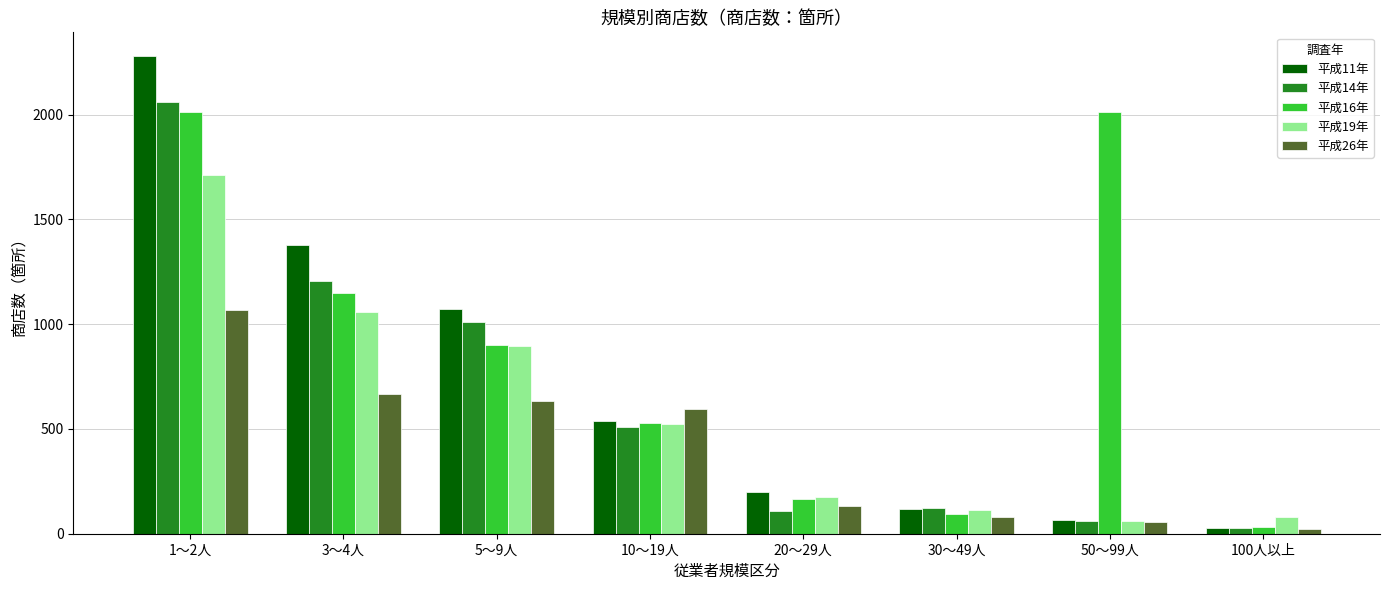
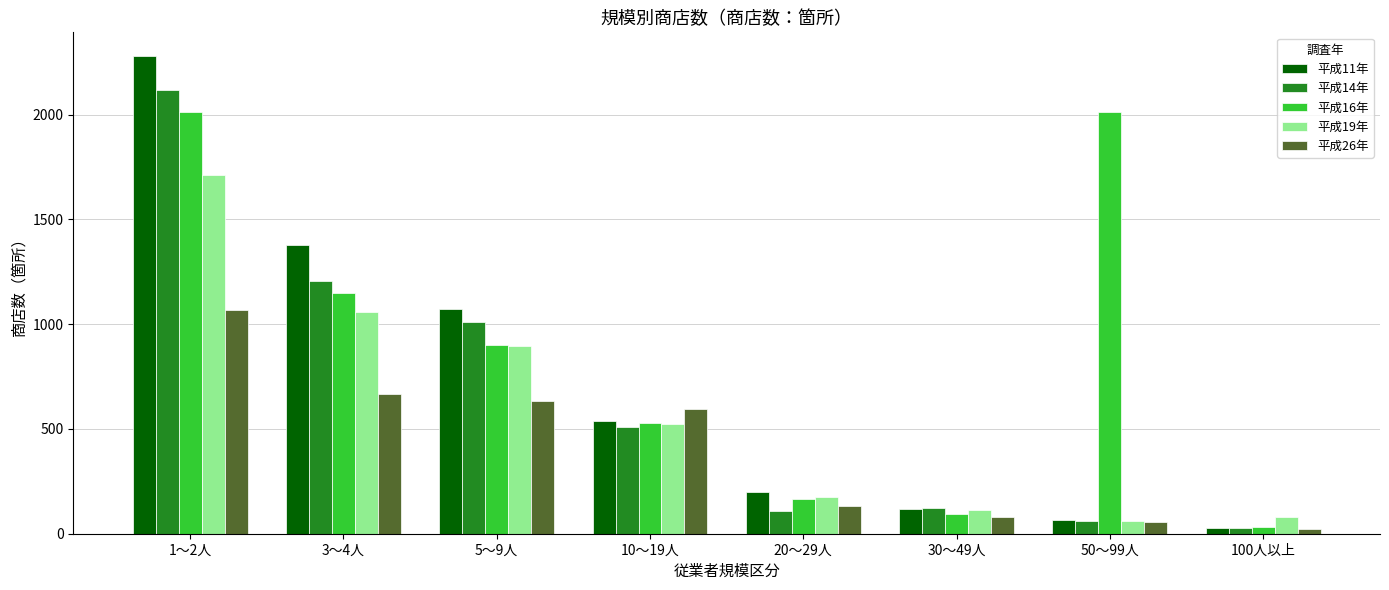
  {
    "平成11年": {
      "1～2人": 2280,
      "3～4人": 1380,
      "5～9人": 1070,
      "10～19人": 540,
      "20～29人": 200,
      "30～49人": 120,
      "50～99人": 70,
      "100人以上": 30
    },
    "平成14年": {
-     "1～2人": 2060,
+     "1～2人": 2120,
      "3～4人": 1200,
      "5～9人": 1010,
      "10～19人": 510,
      "20～29人": 110,
      "30～49人": 120,
      "50～99人": 60,
      "100人以上": 30
    },
    "平成16年": {
      "1～2人": 2020,
      "3～4人": 1150,
      "5～9人": 900,
      "10～19人": 530,
      "20～29人": 170,
      "30～49人": 90,
      "50～99人": 2010,
      "100人以上": 30
    },
    "平成19年": {
      "1～2人": 1710,
      "3～4人": 1060,
      "5～9人": 900,
      "10～19人": 530,
      "20～29人": 170,
      "30～49人": 120,
      "50～99人": 60,
      "100人以上": 80
    },
    "平成26年": {
      "1～2人": 1070,
      "3～4人": 670,
      "5～9人": 630,
      "10～19人": 600,
      "20～29人": 130,
      "30～49人": 80,
      "50～99人": 60,
      "100人以上": 20
    }
  }
